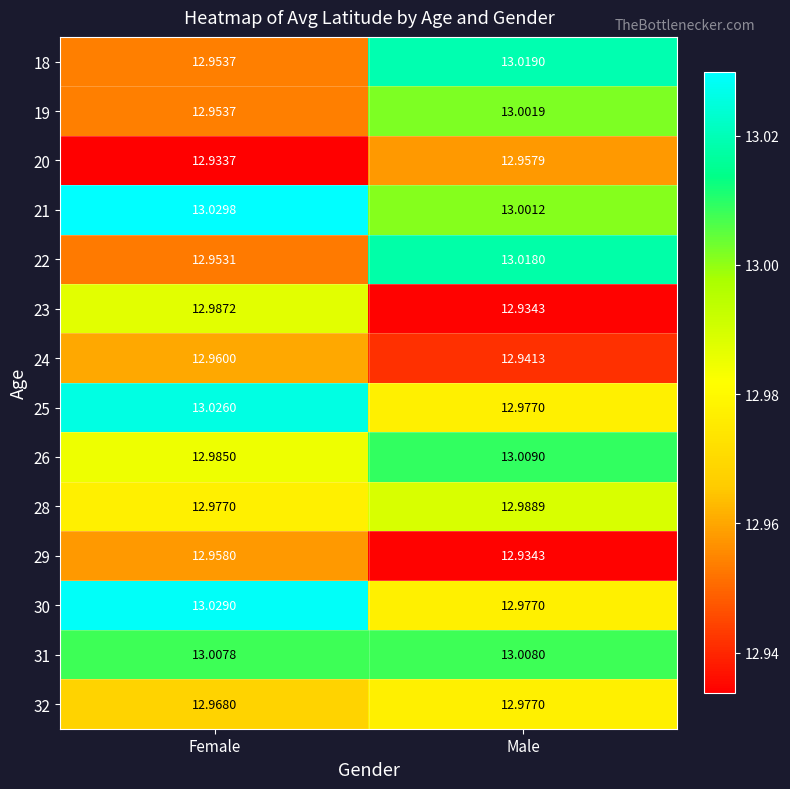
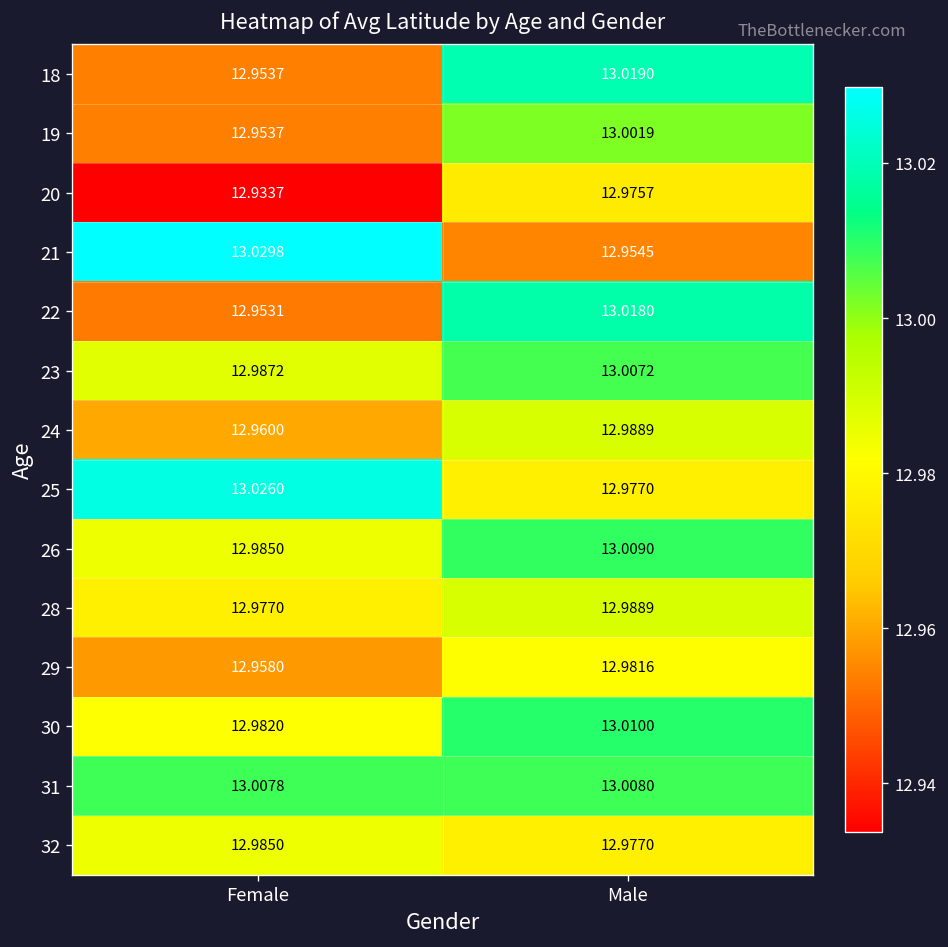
  {
    "18": {
      "Female": 12.9537,
      "Male": 13.0190
    },
    "19": {
      "Female": 12.9537,
      "Male": 13.0019
    },
    "20": {
      "Female": 12.9337,
-     "Male": 12.9579
+     "Male": 12.9757
    },
    "21": {
      "Female": 13.0298,
-     "Male": 13.0012
+     "Male": 12.9545
    },
    "22": {
      "Female": 12.9531,
      "Male": 13.0180
    },
    "23": {
      "Female": 12.9872,
-     "Male": 12.9343
+     "Male": 13.0072
    },
    "24": {
      "Female": 12.9600,
-     "Male": 12.9413
+     "Male": 12.9889
    },
    "25": {
      "Female": 13.0260,
      "Male": 12.9770
    },
    "26": {
      "Female": 12.9850,
      "Male": 13.0090
    },
    "28": {
      "Female": 12.9770,
      "Male": 12.9889
    },
    "29": {
      "Female": 12.9580,
-     "Male": 12.9343
+     "Male": 12.9816
    },
    "30": {
-     "Female": 13.0290,
-     "Male": 12.9770
+     "Female": 12.9820,
+     "Male": 13.0100
    },
    "31": {
      "Female": 13.0078,
      "Male": 13.0080
    },
    "32": {
-     "Female": 12.9680,
+     "Female": 12.9850,
      "Male": 12.9770
    }
  }
